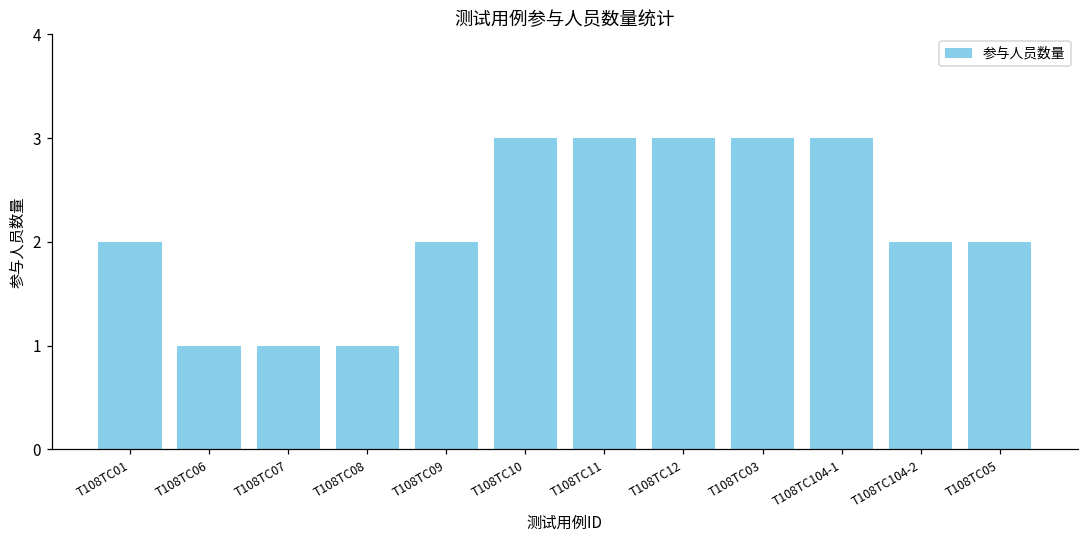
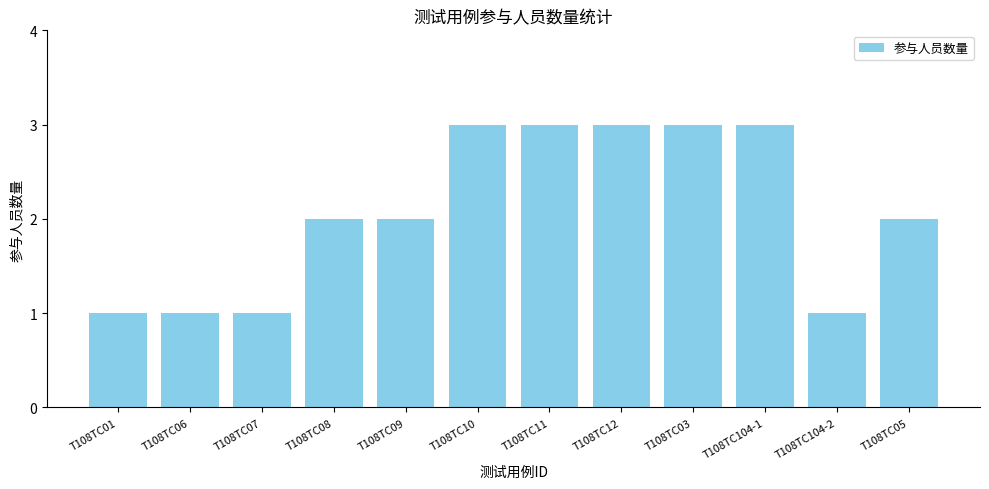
  {
-   "T108TC01": 2,
+   "T108TC01": 1,
    "T108TC06": 1,
    "T108TC07": 1,
-   "T108TC08": 1,
+   "T108TC08": 2,
    "T108TC09": 2,
    "T108TC10": 3,
    "T108TC11": 3,
    "T108TC12": 3,
    "T108TC03": 3,
    "T108TC104-1": 3,
-   "T108TC104-2": 2,
+   "T108TC104-2": 1,
    "T108TC05": 2
  }
